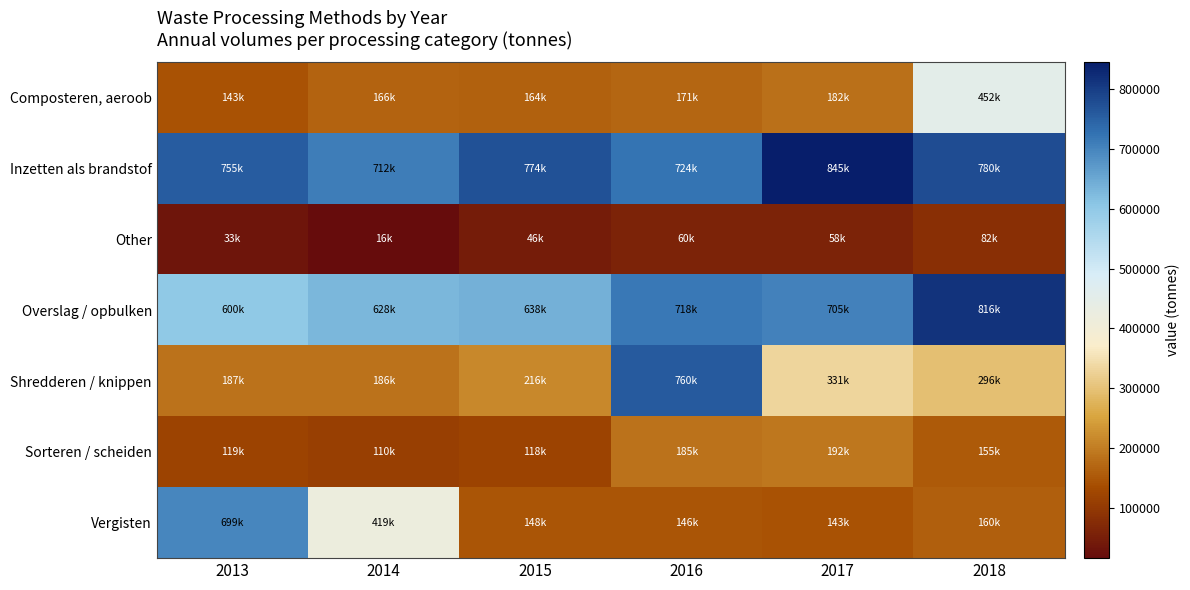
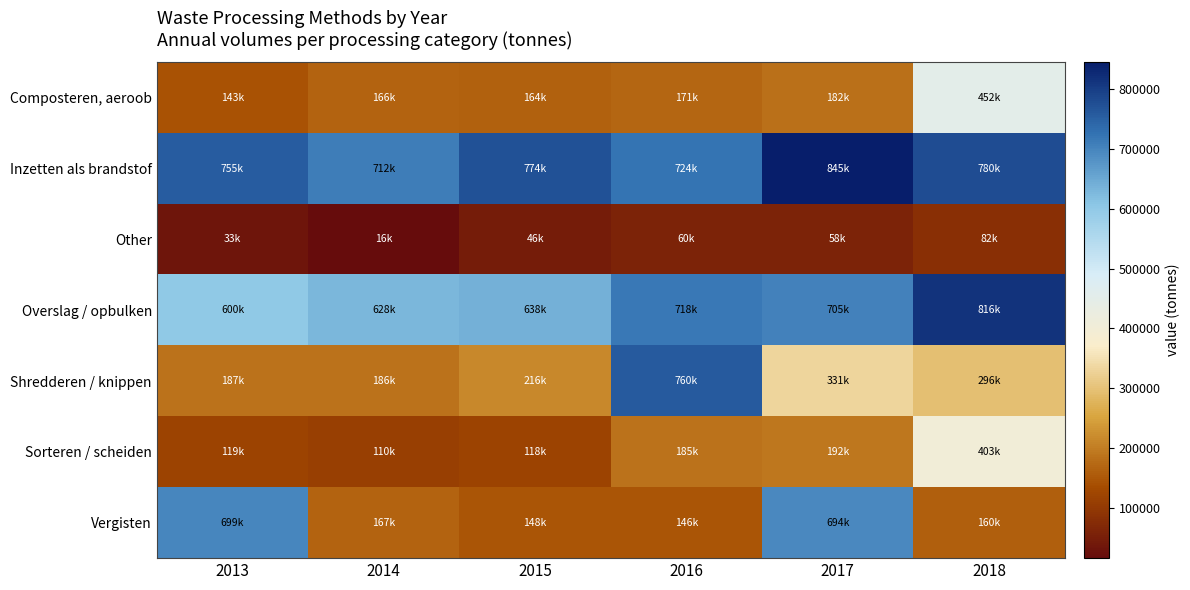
  {
    "Composteren, aeroob": {
      "2013": "143k",
      "2014": "166k",
      "2015": "164k",
      "2016": "171k",
      "2017": "182k",
      "2018": "452k"
    },
    "Inzetten als brandstof": {
      "2013": "755k",
      "2014": "712k",
      "2015": "774k",
      "2016": "724k",
      "2017": "845k",
      "2018": "780k"
    },
    "Other": {
      "2013": "33k",
      "2014": "16k",
      "2015": "46k",
      "2016": "60k",
      "2017": "58k",
      "2018": "82k"
    },
    "Overslag / opbulken": {
      "2013": "600k",
      "2014": "628k",
      "2015": "638k",
      "2016": "718k",
      "2017": "705k",
      "2018": "816k"
    },
    "Shredderen / knippen": {
      "2013": "187k",
      "2014": "186k",
      "2015": "216k",
      "2016": "760k",
      "2017": "331k",
      "2018": "296k"
    },
    "Sorteren / scheiden": {
      "2013": "119k",
      "2014": "110k",
      "2015": "118k",
      "2016": "185k",
      "2017": "192k",
-     "2018": "155k"
+     "2018": "403k"
    },
    "Vergisten": {
      "2013": "699k",
-     "2014": "419k",
+     "2014": "167k",
      "2015": "148k",
      "2016": "146k",
-     "2017": "143k",
+     "2017": "694k",
      "2018": "160k"
    }
  }
